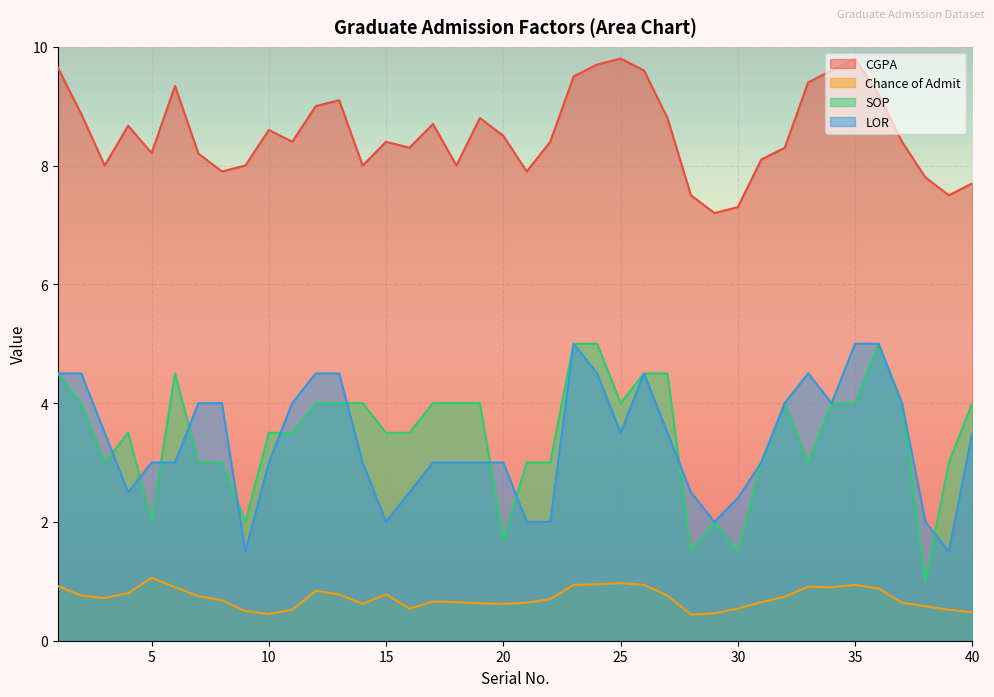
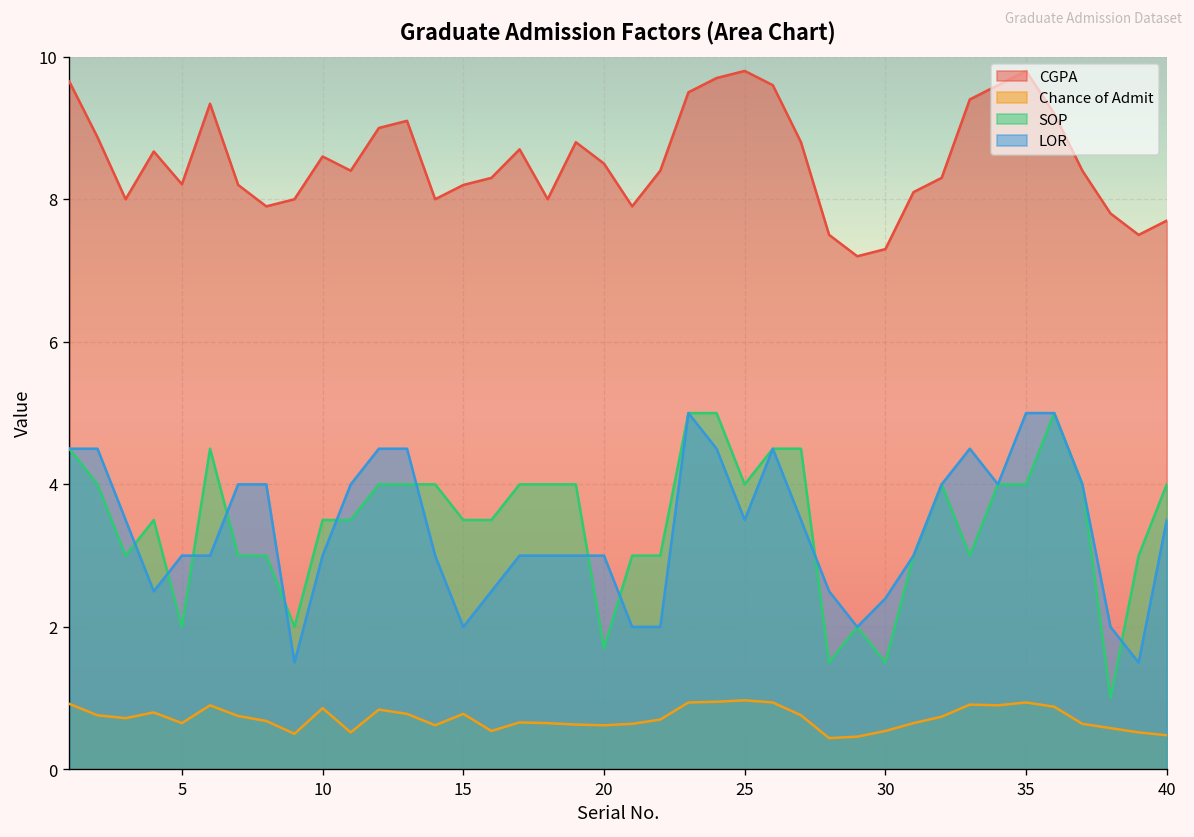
  {
    "CGPA": {
      "5": 8.2,
      "10": 8.6,
-     "15": 8.4,
+     "15": 8.2,
      "20": 8.5,
      "25": 9.8,
      "30": 7.3,
      "40": 7.7
    },
    "Chance of Admit": {
-     "5": 1.1,
-     "10": 0.5,
+     "5": 0.7,
+     "10": 0.9,
      "15": 0.8,
      "20": 0.6,
      "25": 1.0,
      "30": 0.5,
      "35": 0.9,
      "40": 0.5
    },
    "SOP": {
      "5": 2.0,
      "10": 3.5,
      "15": 3.5,
      "20": 1.7,
      "25": 4.0,
      "30": 1.5,
      "35": 4.0,
      "40": 4.0
    },
    "LOR": {
      "5": 3.0,
      "10": 3.0,
      "15": 2.0,
      "20": 3.0,
      "25": 3.5,
      "30": 2.4,
      "35": 5.0,
      "40": 3.5
    }
  }
